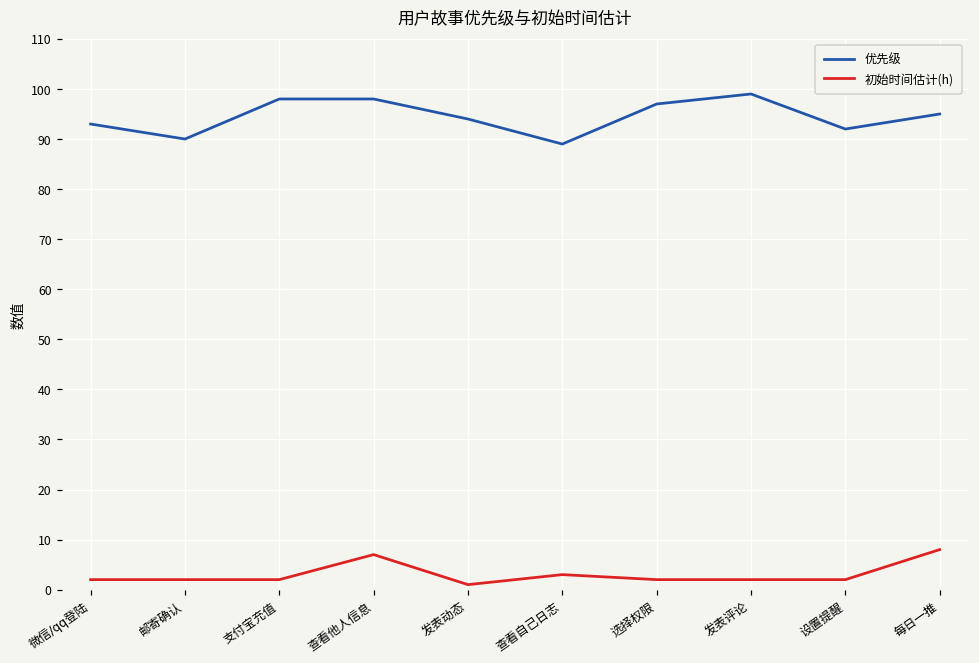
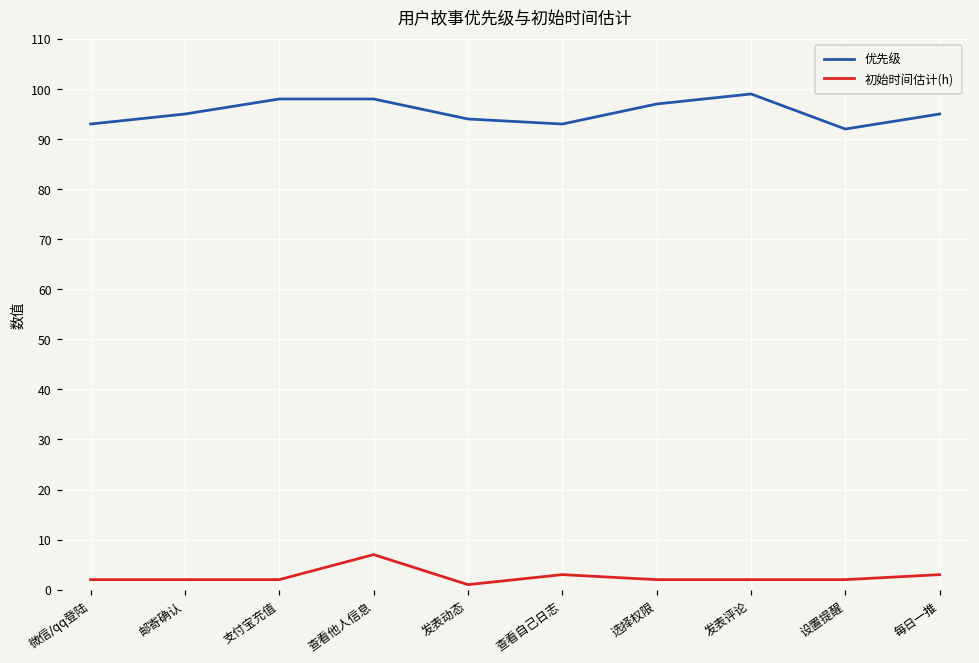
  {
    "优先级": {
      "微信/qq登陆": 93,
-     "邮寄确认": 90,
+     "邮寄确认": 95,
      "支付宝充值": 98,
      "查看他人信息": 98,
      "发表动态": 94,
-     "查看自己日志": 89,
+     "查看自己日志": 93,
      "选择权限": 97,
      "发表评论": 99,
      "设置提醒": 92,
      "每日一推": 95
    },
    "初始时间估计(h)": {
      "微信/qq登陆": 2,
      "邮寄确认": 2,
      "支付宝充值": 2,
      "查看他人信息": 7,
      "发表动态": 1,
      "查看自己日志": 3,
      "选择权限": 2,
      "发表评论": 2,
      "设置提醒": 2,
-     "每日一推": 8
+     "每日一推": 3
    }
  }
